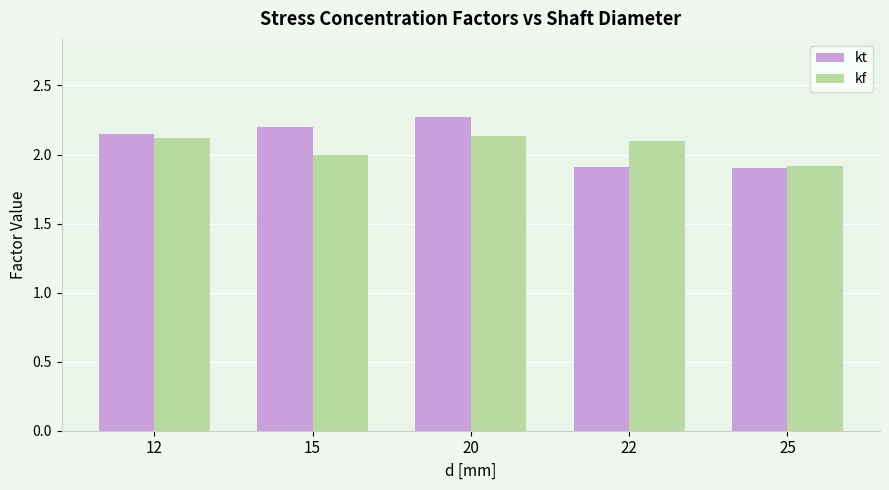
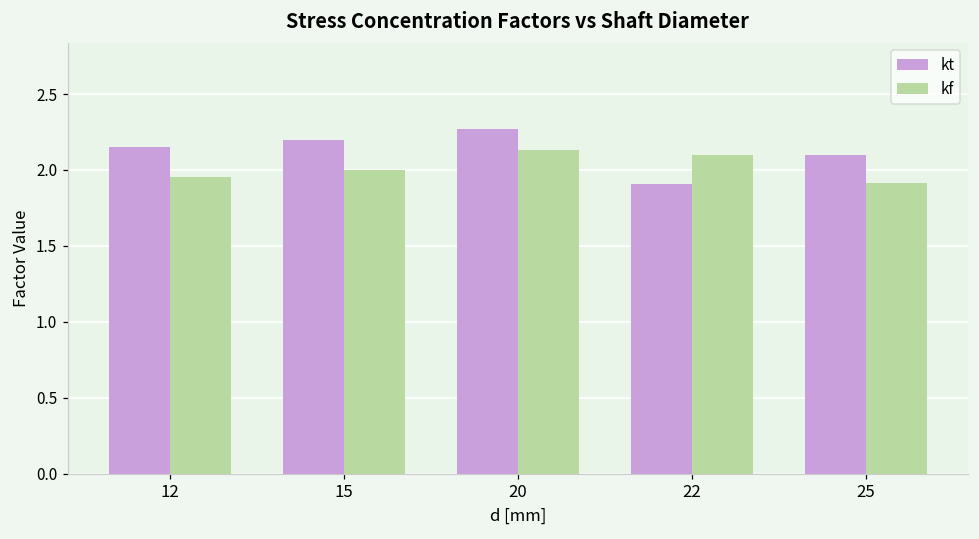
  {
    "kt": {
      "12": 2.15,
      "15": 2.2,
      "20": 2.27,
      "22": 1.9,
-     "25": 1.9
+     "25": 2.1
    },
    "kf": {
-     "12": 2.12,
+     "12": 1.96,
      "15": 2.00,
      "20": 2.13,
      "22": 2.10,
      "25": 1.91
    }
  }
